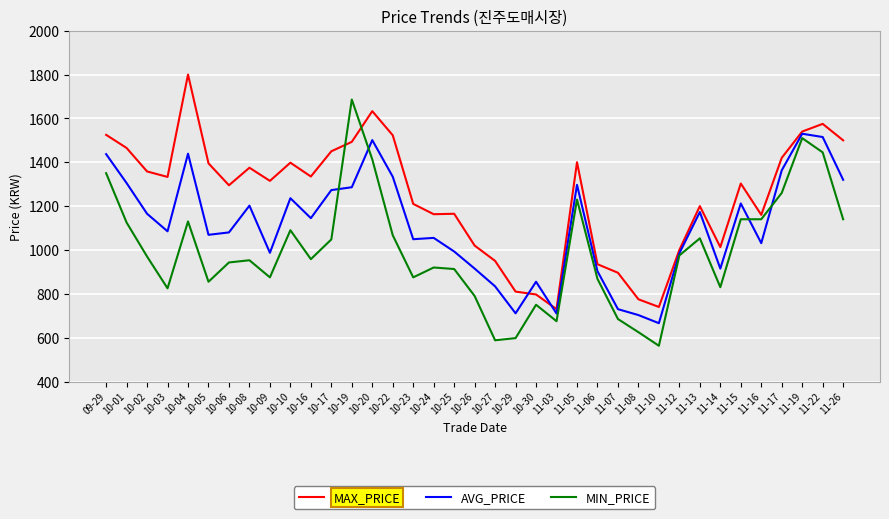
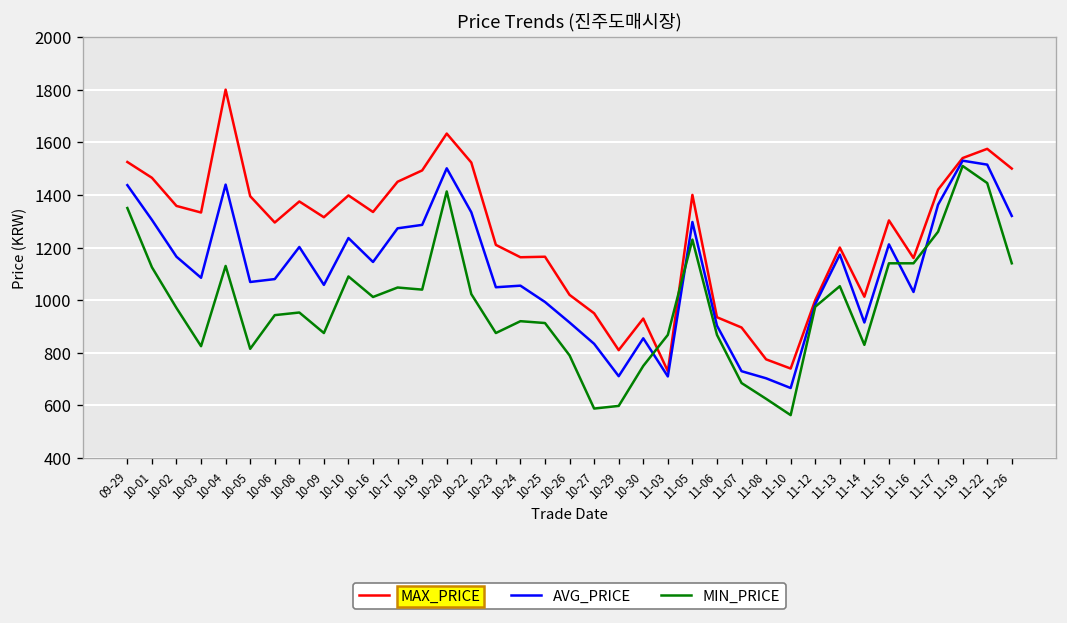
  {
    "MAX_PRICE": {
      "09-29": 1530,
      "10-01": 1470,
      "10-02": 1360,
      "10-03": 1330,
      "10-04": 1800,
      "10-05": 1400,
      "10-06": 1300,
      "10-08": 1380,
      "10-09": 1320,
      "10-10": 1400,
      "10-16": 1340,
      "10-17": 1450,
      "10-19": 1490,
      "10-20": 1630,
      "10-22": 1520,
      "10-23": 1210,
      "10-24": 1160,
      "10-25": 1170,
      "10-26": 1020,
      "10-27": 950,
      "10-29": 810,
-     "10-30": 800,
+     "10-30": 930,
      "11-03": 730,
      "11-05": 1400,
      "11-06": 940,
      "11-07": 900,
      "11-08": 780,
      "11-10": 740,
      "11-12": 1000,
      "11-13": 1200,
      "11-14": 1010,
      "11-15": 1300,
      "11-16": 1160,
      "11-17": 1420,
      "11-22": 1580,
      "11-26": 1500
    },
    "AVG_PRICE": {
      "09-29": 1440,
      "10-01": 1310,
      "10-02": 1170,
      "10-03": 1090,
      "10-04": 1440,
      "10-05": 1070,
      "10-06": 1080,
      "10-08": 1200,
-     "10-09": 990,
+     "10-09": 1060,
      "10-10": 1240,
      "10-16": 1150,
      "10-17": 1270,
      "10-19": 1290,
      "10-20": 1500,
      "10-22": 1330,
      "10-23": 1050,
      "10-24": 1060,
      "10-25": 990,
      "10-26": 920,
      "10-27": 830,
      "10-29": 710,
      "10-30": 860,
      "11-03": 710,
      "11-05": 1300,
      "11-06": 900,
      "11-07": 730,
      "11-08": 700,
      "11-10": 670,
      "11-13": 1170,
      "11-14": 920,
      "11-15": 1210,
      "11-16": 1030,
      "11-17": 1360,
      "11-22": 1520,
      "11-26": 1320
    },
    "MIN_PRICE": {
      "09-29": 1350,
      "10-01": 1130,
      "10-02": 970,
      "10-03": 830,
      "10-04": 1130,
-     "10-05": 860,
+     "10-05": 820,
      "10-06": 940,
      "10-08": 950,
      "10-09": 880,
      "10-10": 1090,
-     "10-16": 960,
+     "10-16": 1010,
      "10-17": 1050,
-     "10-19": 1690,
+     "10-19": 1040,
      "10-20": 1410,
-     "10-22": 1070,
+     "10-22": 1020,
      "10-23": 880,
      "10-24": 920,
      "10-25": 910,
      "10-26": 790,
      "10-27": 590,
      "10-29": 600,
      "10-30": 750,
-     "11-03": 680,
+     "11-03": 870,
      "11-05": 1230,
      "11-06": 870,
      "11-07": 690,
      "11-08": 630,
      "11-10": 560,
      "11-13": 1050,
      "11-14": 830,
      "11-15": 1140,
      "11-16": 1140,
      "11-17": 1260,
      "11-19": 1510,
      "11-22": 1450,
      "11-26": 1140
    }
  }
